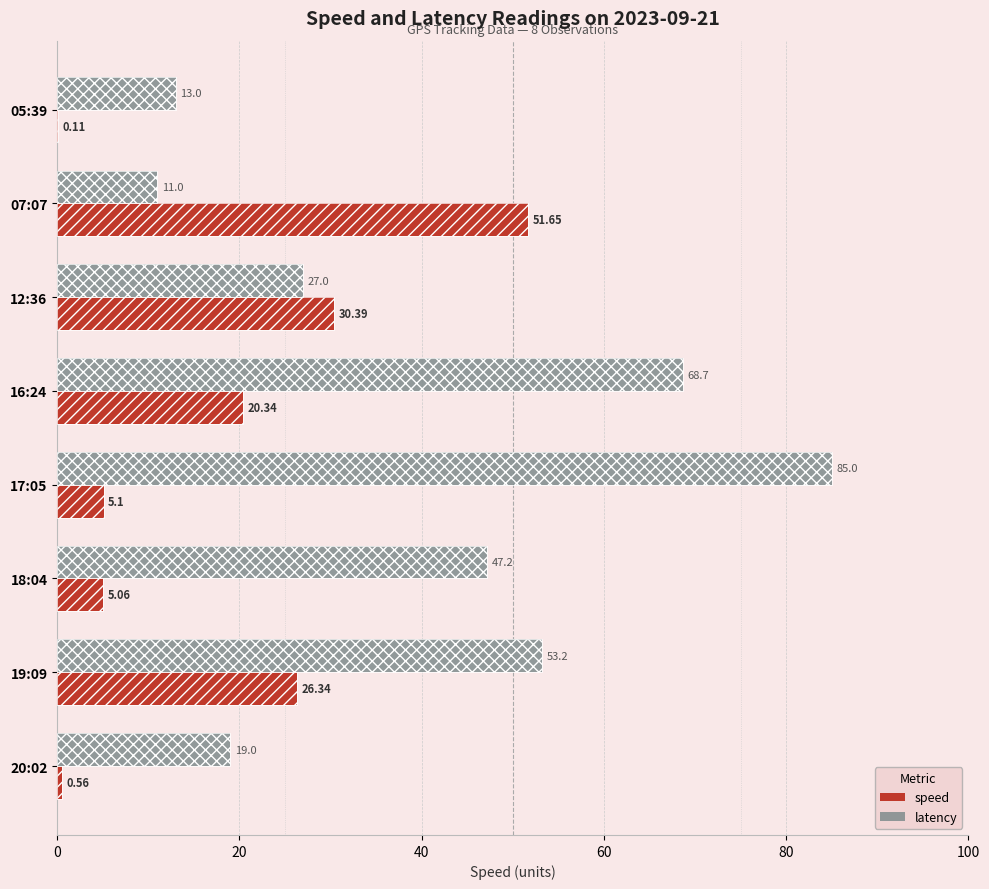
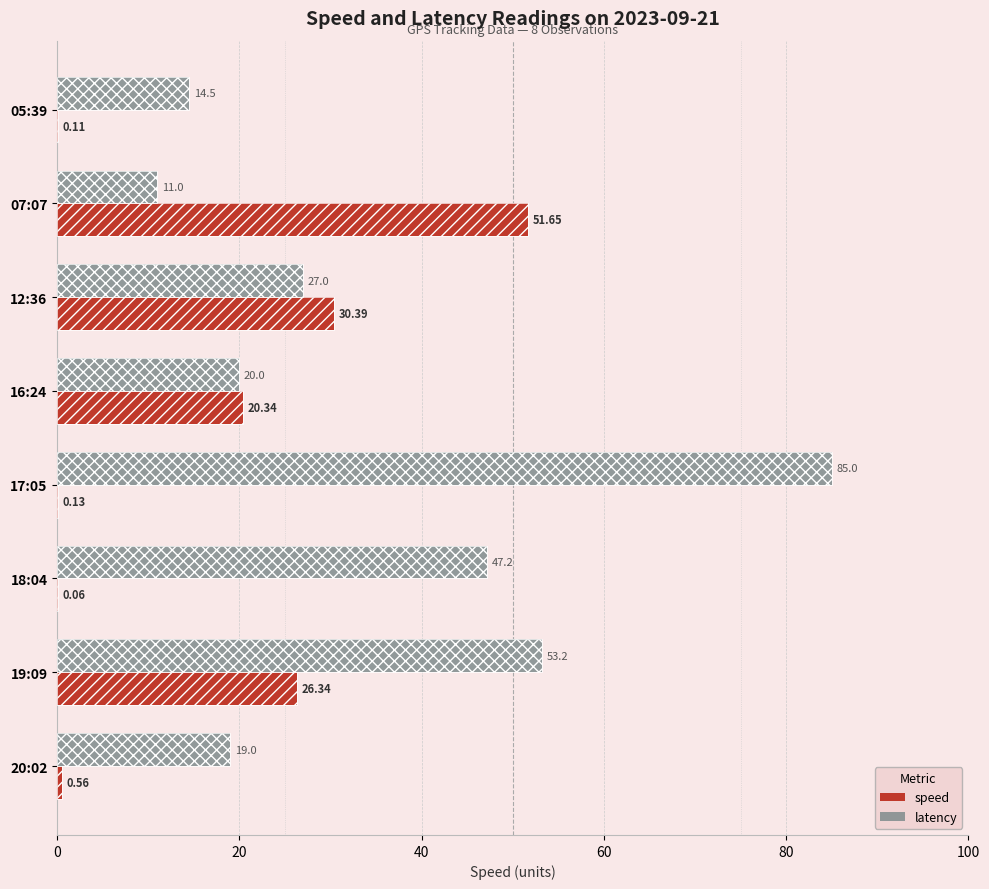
  {
    "speed": {
      "05:39": 0.11,
      "07:07": 51.65,
      "12:36": 30.39,
      "16:24": 20.34,
-     "17:05": 5.1,
-     "18:04": 5.06,
+     "17:05": 0.13,
+     "18:04": 0.06,
      "19:09": 26.34,
      "20:02": 0.56
    },
    "latency": {
-     "05:39": 13.0,
+     "05:39": 14.5,
      "07:07": 11.0,
      "12:36": 27.0,
-     "16:24": 68.7,
+     "16:24": 20.0,
      "17:05": 85.0,
      "18:04": 47.2,
      "19:09": 53.2,
      "20:02": 19.0
    }
  }
